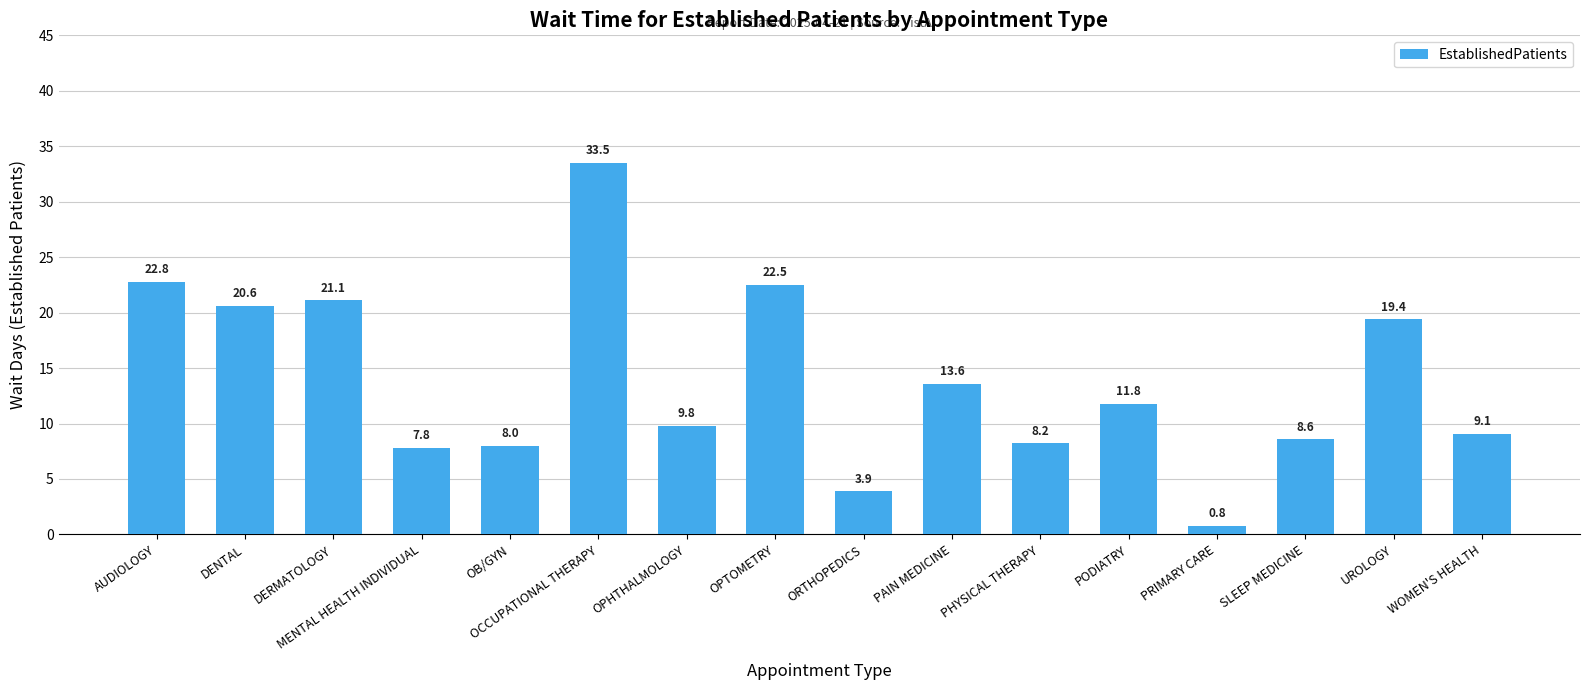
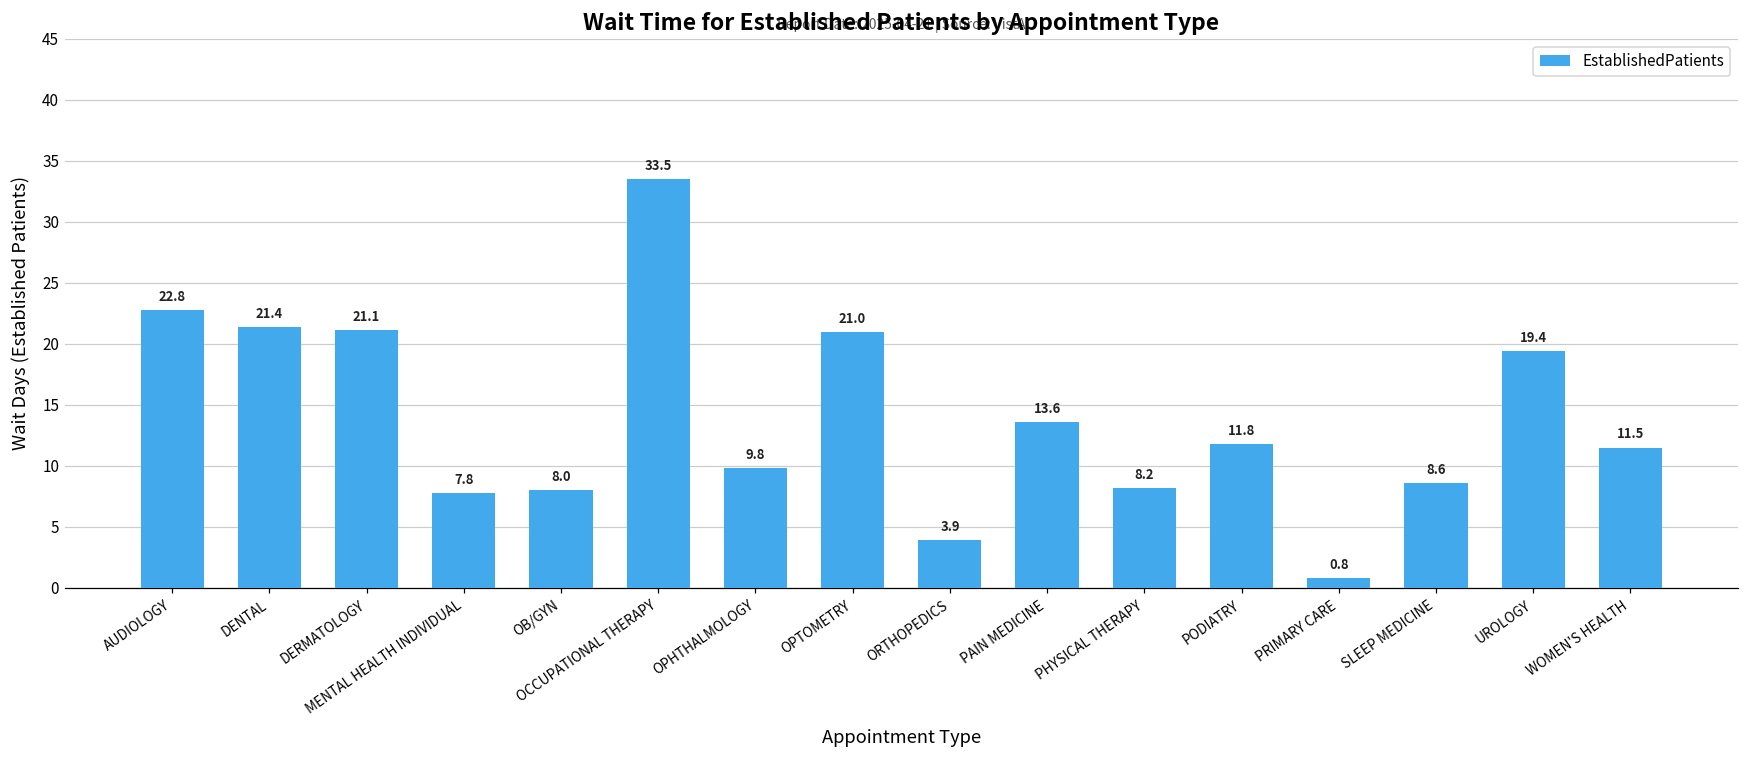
  {
    "AUDIOLOGY": 22.8,
-   "DENTAL": 20.6,
+   "DENTAL": 21.4,
    "DERMATOLOGY": 21.1,
    "MENTAL HEALTH INDIVIDUAL": 7.8,
    "OB/GYN": 8.0,
    "OCCUPATIONAL THERAPY": 33.5,
    "OPHTHALMOLOGY": 9.8,
-   "OPTOMETRY": 22.5,
+   "OPTOMETRY": 21.0,
    "ORTHOPEDICS": 3.9,
    "PAIN MEDICINE": 13.6,
    "PHYSICAL THERAPY": 8.2,
    "PODIATRY": 11.8,
    "PRIMARY CARE": 0.8,
    "SLEEP MEDICINE": 8.6,
    "UROLOGY": 19.4,
-   "WOMEN'S HEALTH": 9.1
+   "WOMEN'S HEALTH": 11.5
  }
